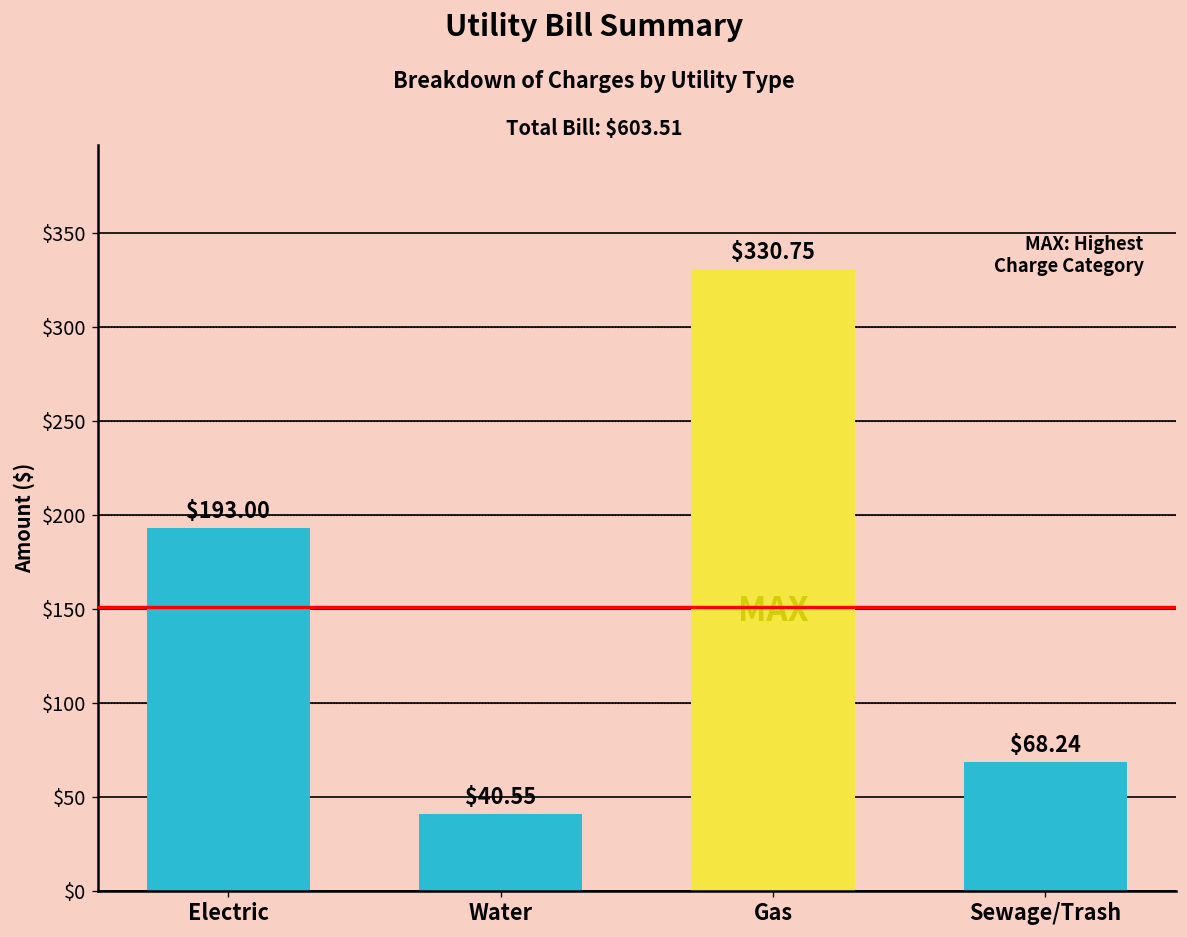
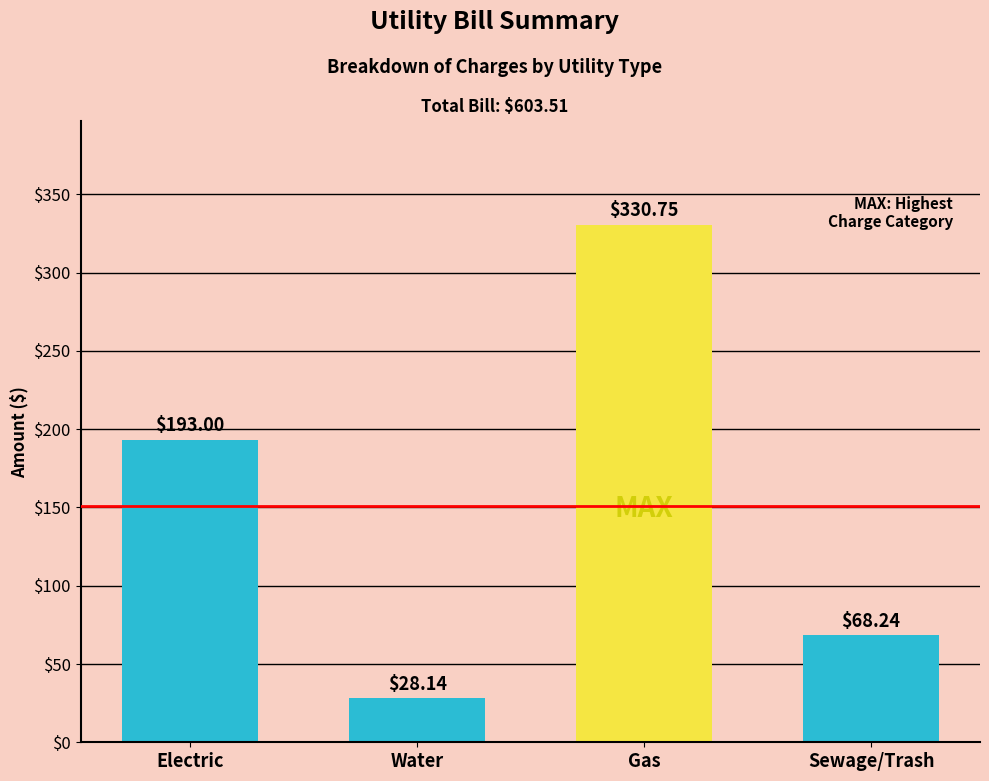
  {
    "Electric": "$193.00",
-   "Water": "$40.55",
+   "Water": "$28.14",
    "Gas": "$330.75",
    "Sewage/Trash": "$68.24"
  }
